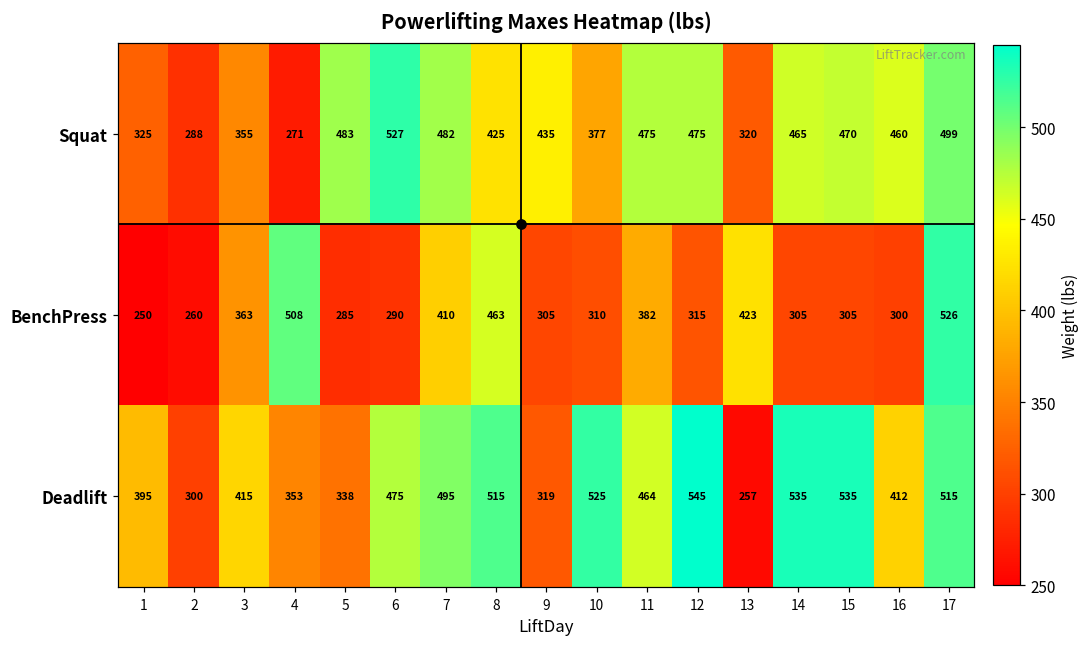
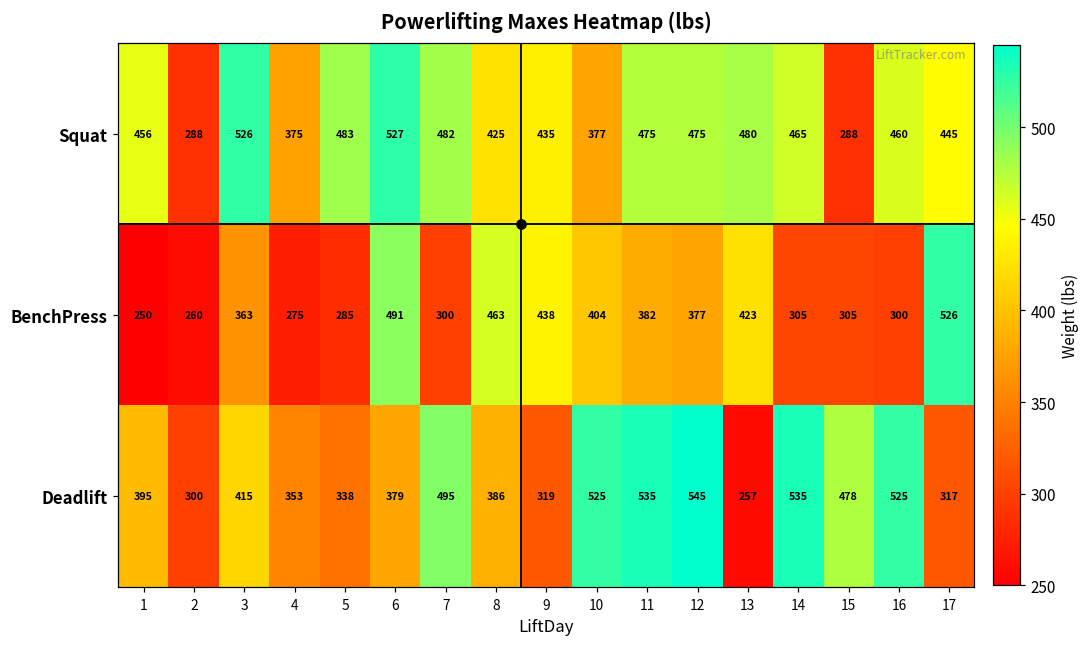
  {
    "Squat": {
-     "1": 325,
+     "1": 456,
      "2": 288,
-     "3": 355,
-     "4": 271,
+     "3": 526,
+     "4": 375,
      "5": 483,
      "6": 527,
      "7": 482,
      "8": 425,
      "9": 435,
      "10": 377,
      "11": 475,
      "12": 475,
-     "13": 320,
+     "13": 480,
      "14": 465,
-     "15": 470,
-     "17": 499
+     "15": 288,
+     "17": 445
    },
    "BenchPress": {
      "1": 250,
      "2": 260,
      "3": 363,
-     "4": 508,
+     "4": 275,
      "5": 285,
-     "6": 290,
-     "7": 410,
+     "6": 491,
+     "7": 300,
      "8": 463,
-     "9": 305,
-     "10": 310,
+     "9": 438,
+     "10": 404,
      "11": 382,
-     "12": 315,
+     "12": 377,
      "13": 423,
      "14": 305,
      "15": 305,
      "16": 300,
      "17": 526
    },
    "Deadlift": {
      "1": 395,
      "2": 300,
      "3": 415,
      "4": 353,
      "5": 338,
-     "6": 475,
+     "6": 379,
      "7": 495,
-     "8": 515,
+     "8": 386,
      "9": 319,
      "10": 525,
-     "11": 464,
+     "11": 535,
      "12": 545,
      "13": 257,
      "14": 535,
-     "15": 535,
-     "16": 412,
-     "17": 515
+     "15": 478,
+     "16": 525,
+     "17": 317
    }
  }
